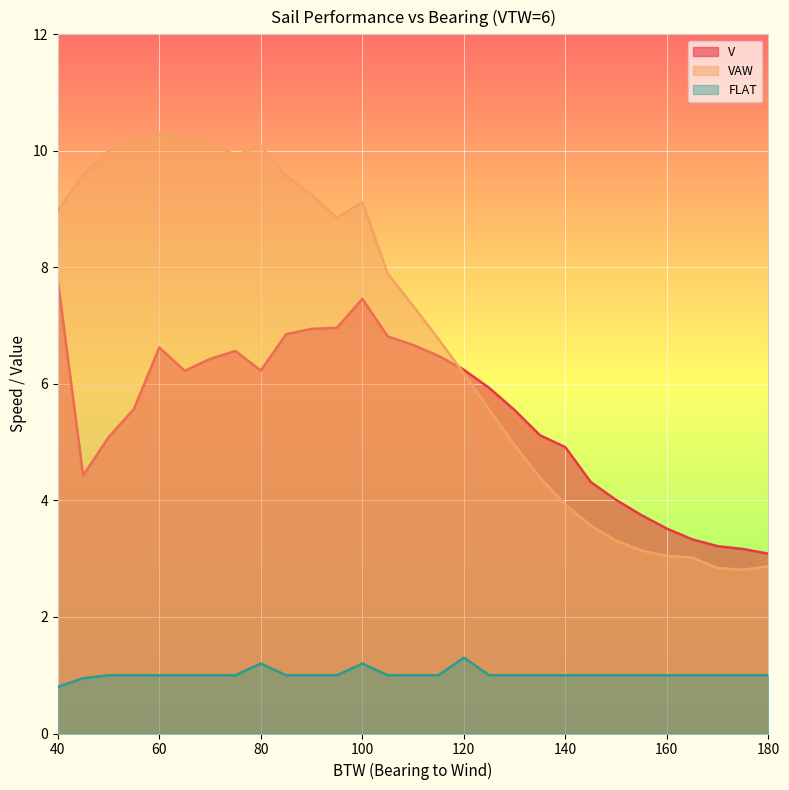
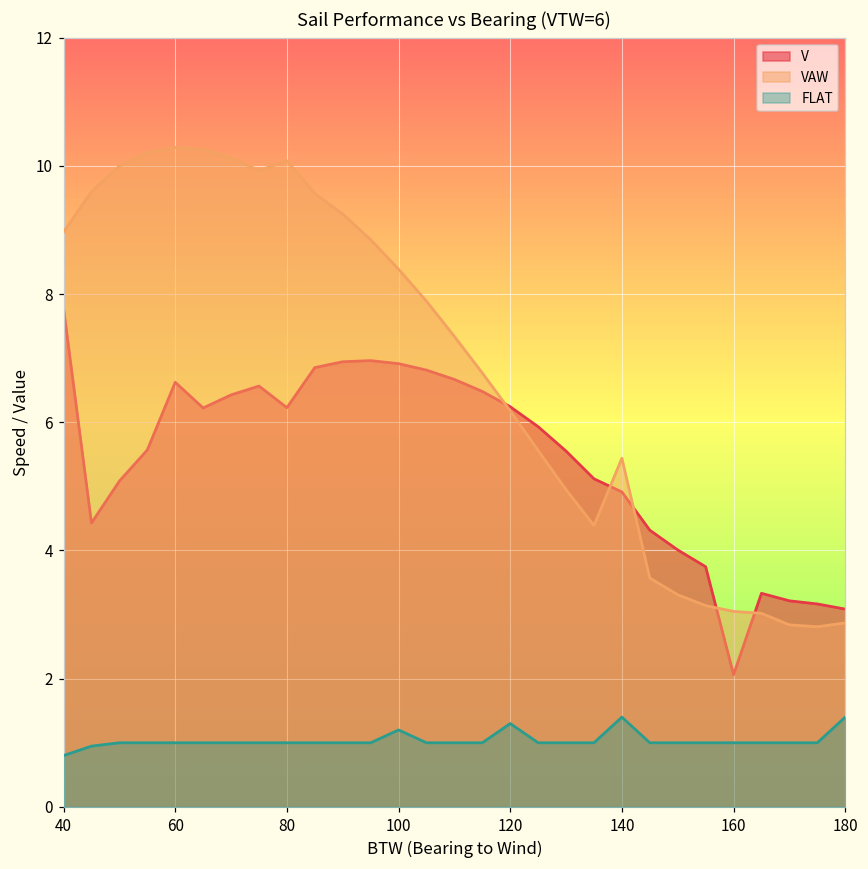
  {
    "V": {
      "40": 7.8,
      "60": 6.6,
      "80": 6.2,
-     "100": 7.5,
+     "100": 6.9,
      "120": 6.2,
      "140": 4.9,
-     "160": 3.5,
+     "160": 2.1,
      "180": 3.1
    },
    "VAW": {
      "40": 9.0,
      "60": 10.3,
      "80": 10.1,
-     "100": 9.1,
+     "100": 8.4,
      "120": 6.2,
-     "140": 3.9,
+     "140": 5.4,
      "160": 3.1,
      "180": 2.9
    },
    "FLAT": {
      "40": 0.8,
      "60": 1.0,
-     "80": 1.2,
+     "80": 1.0,
      "100": 1.2,
      "120": 1.3,
-     "140": 1.0,
+     "140": 1.4,
      "160": 1.0,
-     "180": 1.0
+     "180": 1.4
    }
  }
